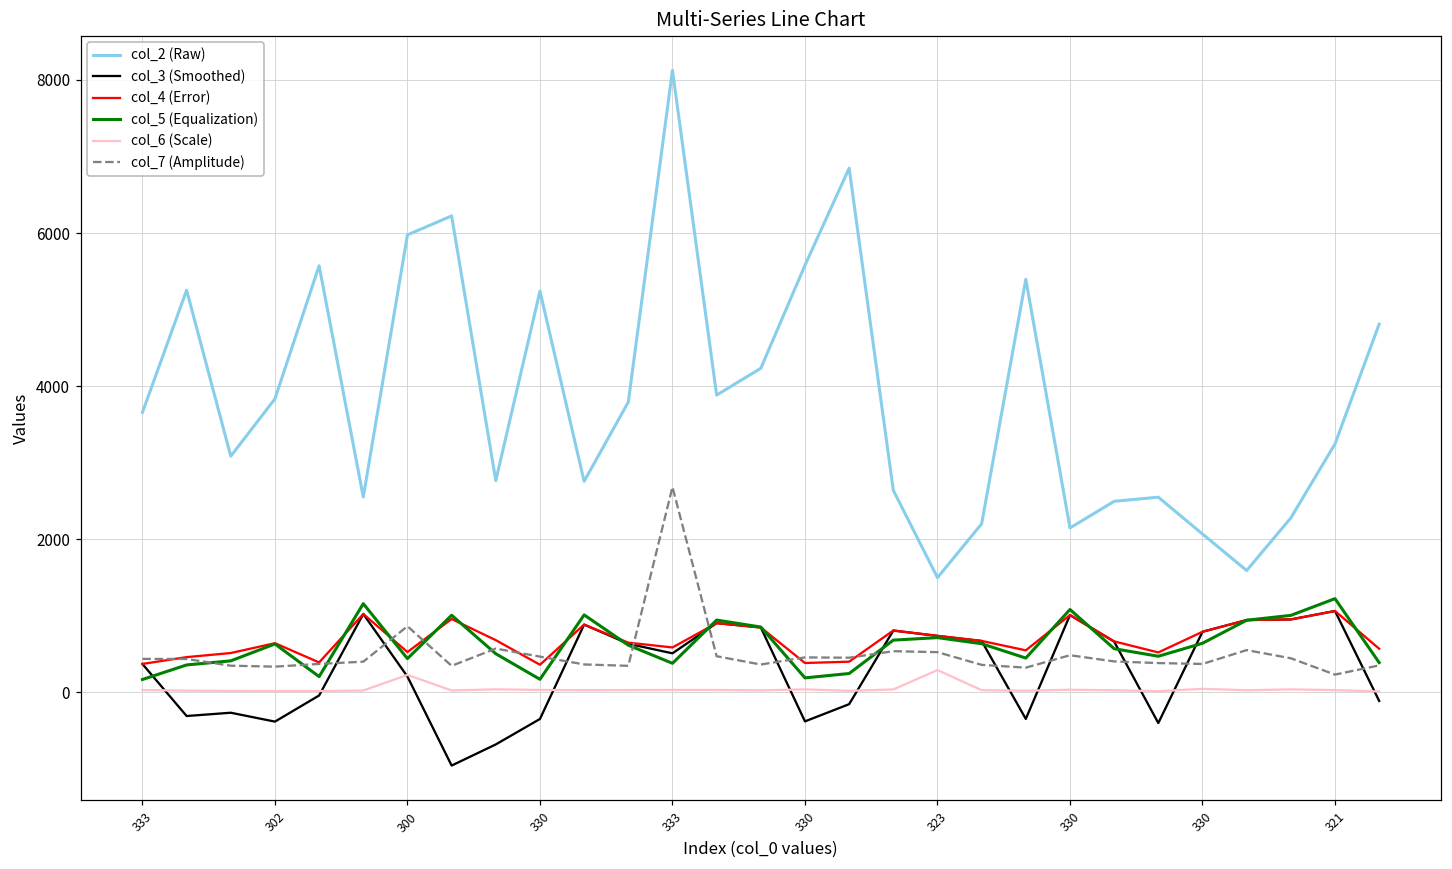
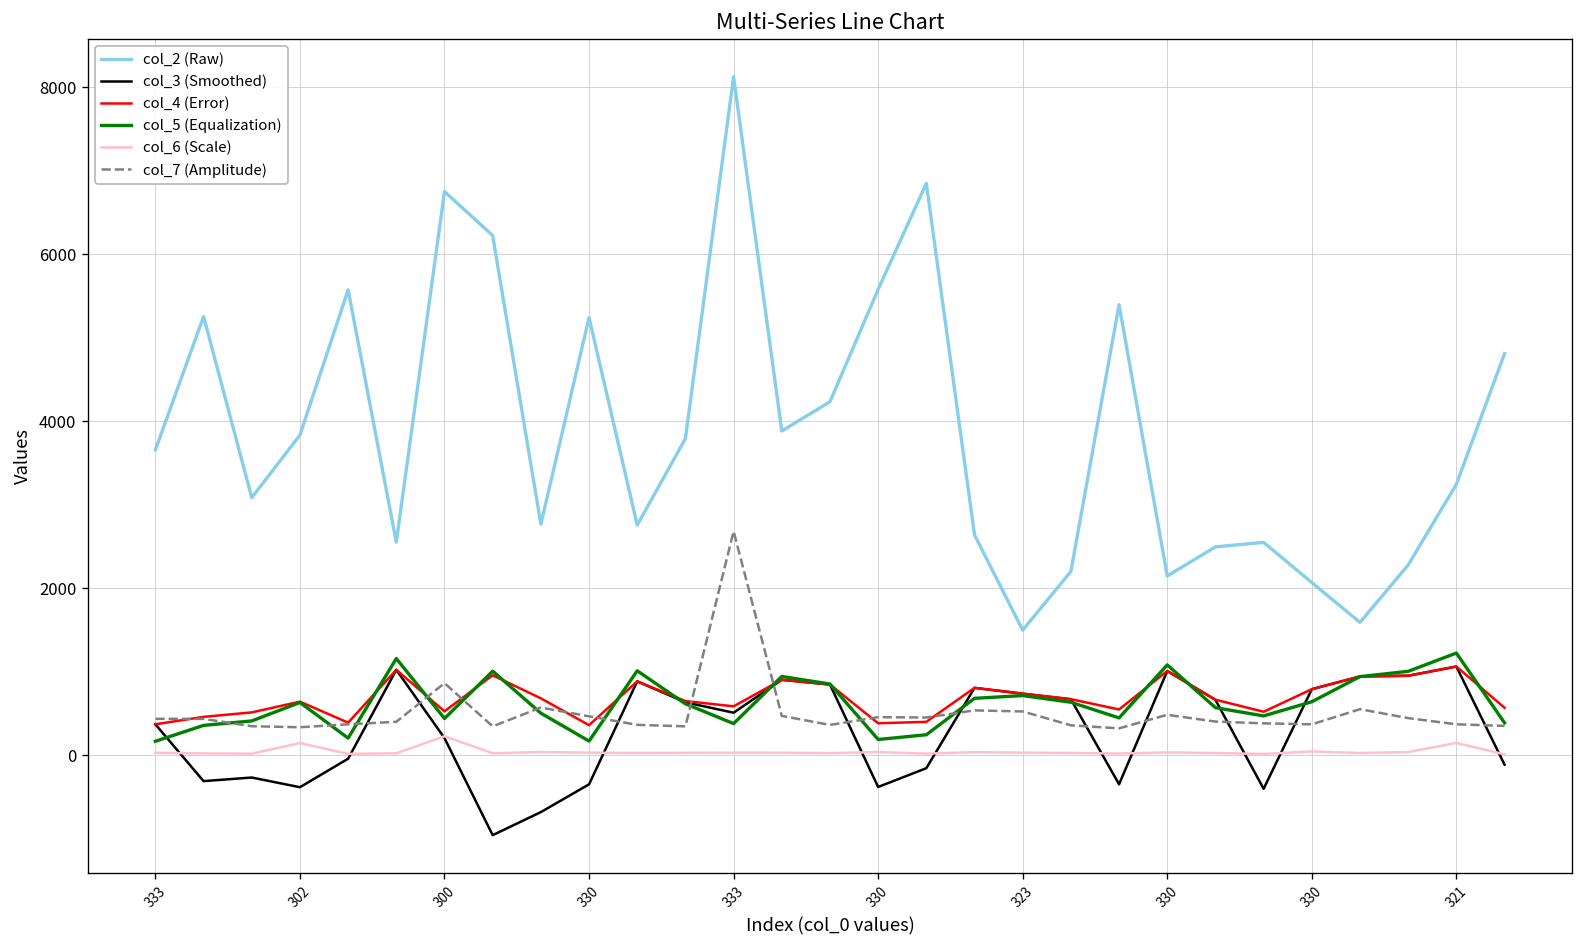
  {
    "col_2 (Raw)": {
      "302": 3800,
-     "300": 6000,
+     "300": 6800,
      "323": 1500,
      "321": 3200
    },
    "col_3 (Smoothed)": {
      "302": -400
    },
    "col_4 (Error)": {
      "300": 500
    },
    "col_5 (Equalization)": {
      "300": 400,
      "321": 1200
    },
    "col_6 (Scale)": {
-     "302": 0,
-     "323": 300,
-     "321": 0
+     "302": 100,
+     "323": 0,
+     "321": 100
    },
    "col_7 (Amplitude)": {
      "302": 300,
      "300": 900,
      "323": 500,
-     "321": 200
+     "321": 400
    }
  }
